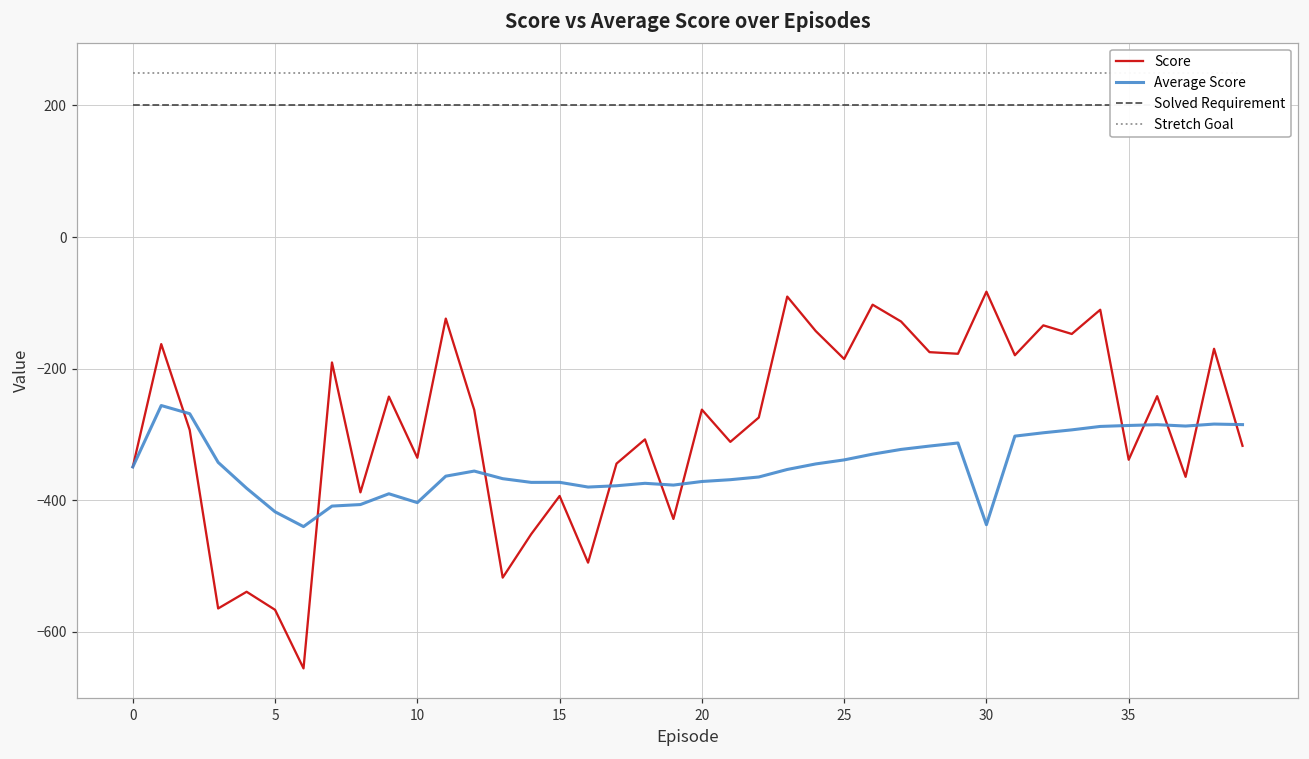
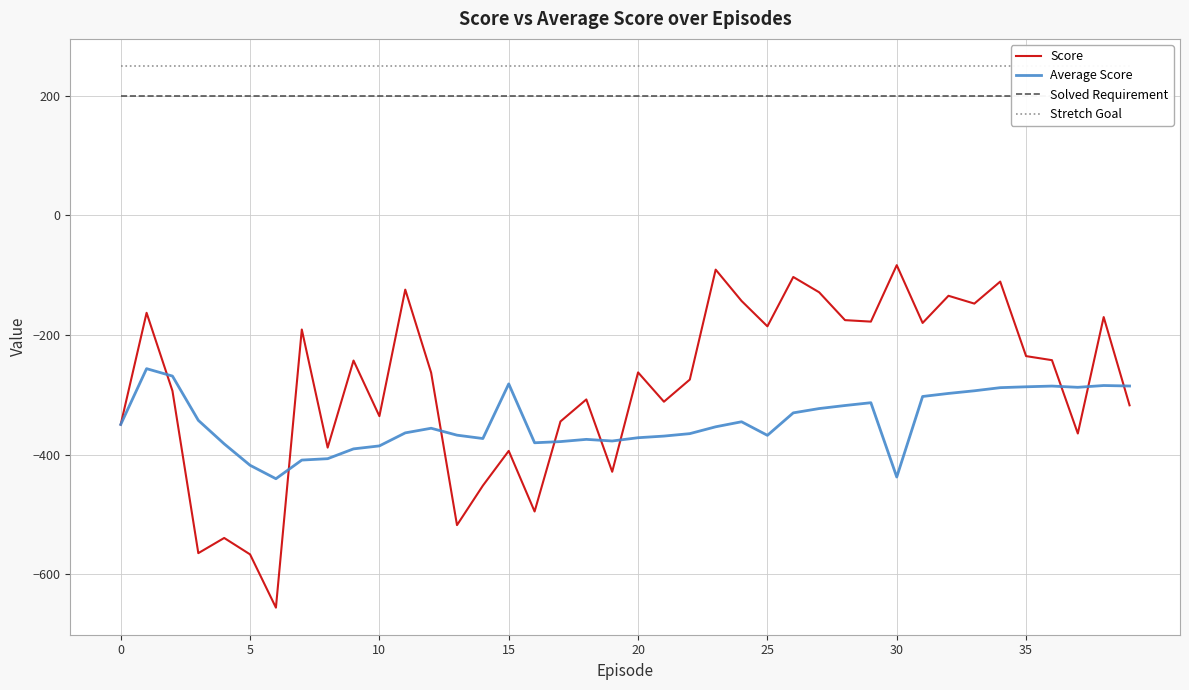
  {
    "Score": {
      "5": -570,
      "10": -340,
      "15": -390,
      "20": -260,
      "25": -190,
      "30": -80,
-     "35": -340
+     "35": -240
    },
    "Average Score": {
      "5": -420,
-     "10": -400,
-     "15": -370,
+     "10": -390,
+     "15": -280,
      "20": -370,
-     "25": -340,
+     "25": -370,
      "30": -440,
      "35": -290
    },
    "Solved Requirement": {
      "0": 200,
      "5": 200,
      "10": 200,
      "15": 200,
      "20": 200,
      "25": 200,
      "30": 200
    },
    "Stretch Goal": {
      "0": 250,
      "5": 250,
      "10": 250,
      "15": 250,
      "20": 250,
      "25": 250,
      "30": 250
    }
  }
